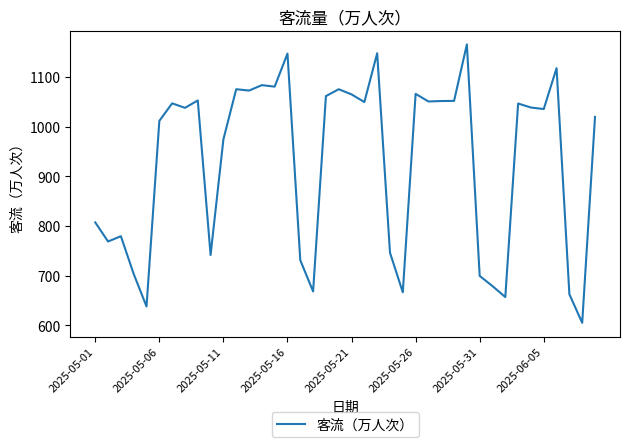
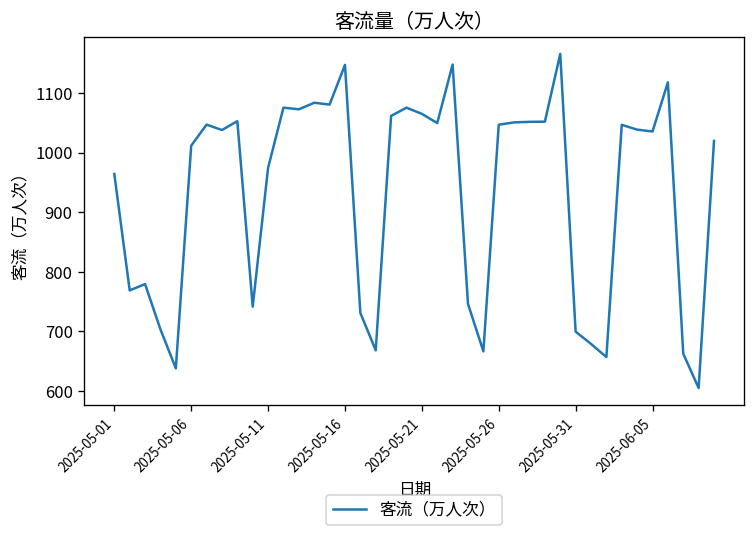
  {
-   "2025-05-01": 810,
+   "2025-05-01": 960,
    "2025-05-06": 1010,
    "2025-05-11": 970,
    "2025-05-16": 1150,
    "2025-05-21": 1060,
-   "2025-05-26": 1070,
+   "2025-05-26": 1050,
    "2025-05-31": 700,
    "2025-06-05": 1040
  }
